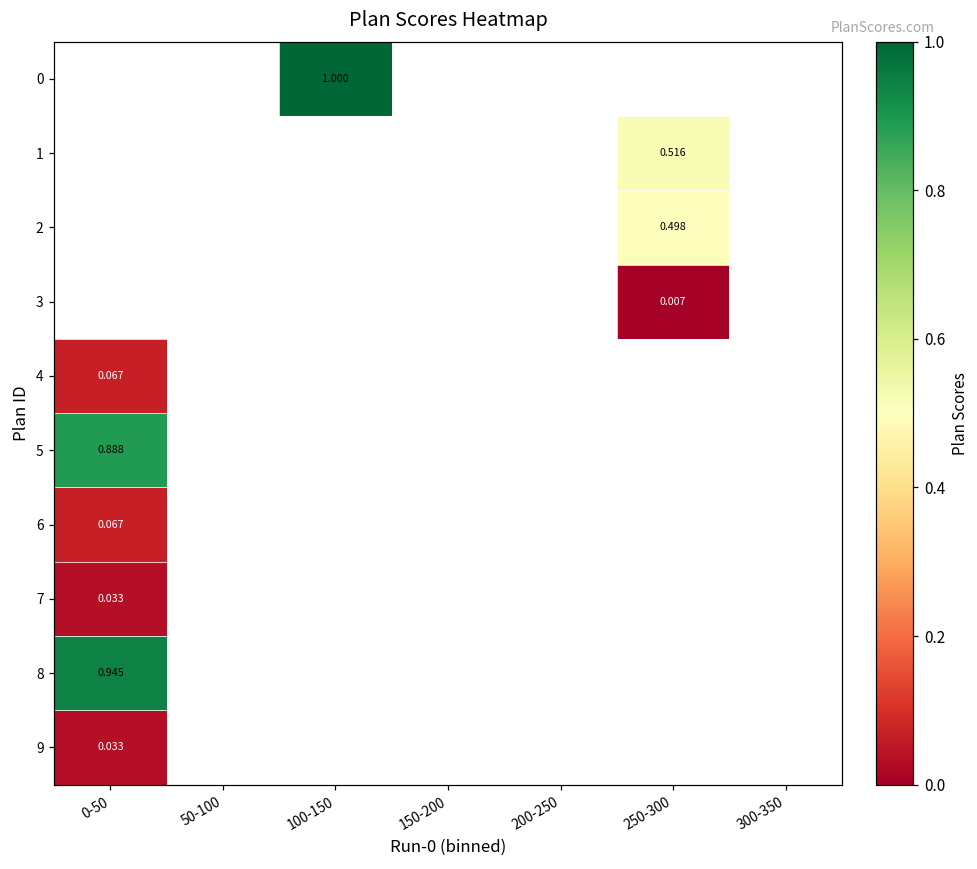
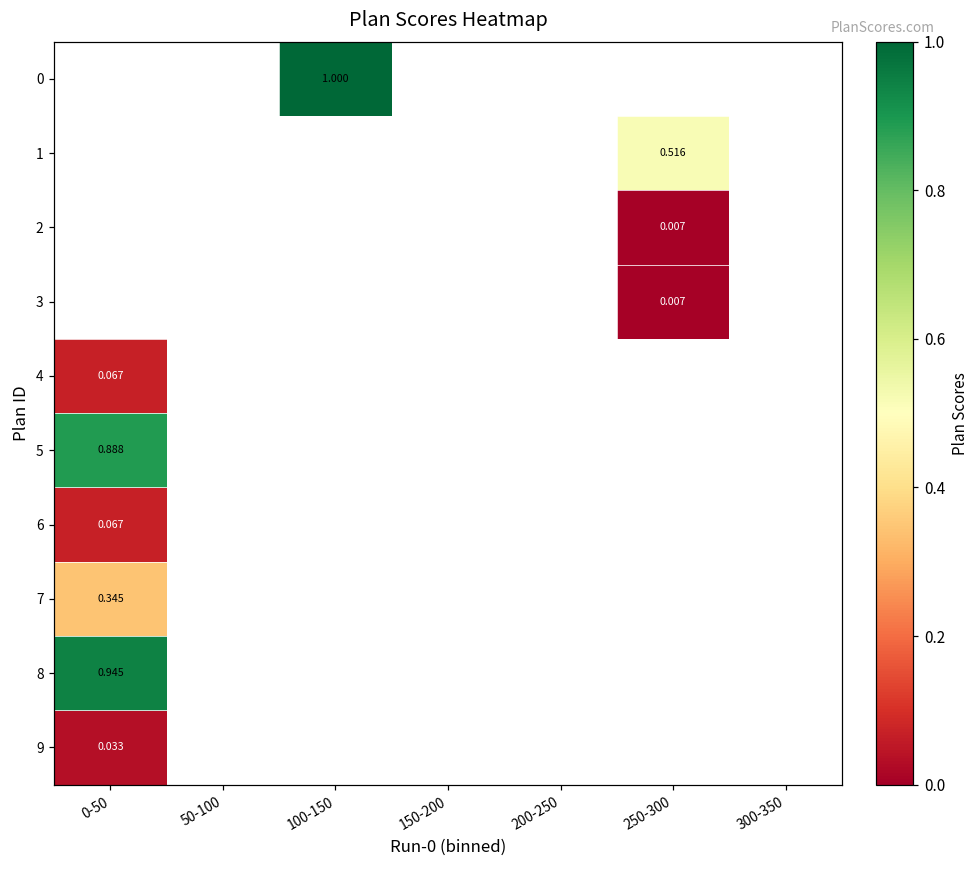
  {
    "0": {
      "100-150": 1.000
    },
    "1": {
      "250-300": 0.516
    },
    "2": {
-     "250-300": 0.498
+     "250-300": 0.007
    },
    "3": {
      "250-300": 0.007
    },
    "4": {
      "0-50": 0.067
    },
    "5": {
      "0-50": 0.888
    },
    "6": {
      "0-50": 0.067
    },
    "7": {
-     "0-50": 0.033
+     "0-50": 0.345
    },
    "8": {
      "0-50": 0.945
    },
    "9": {
      "0-50": 0.033
    }
  }
